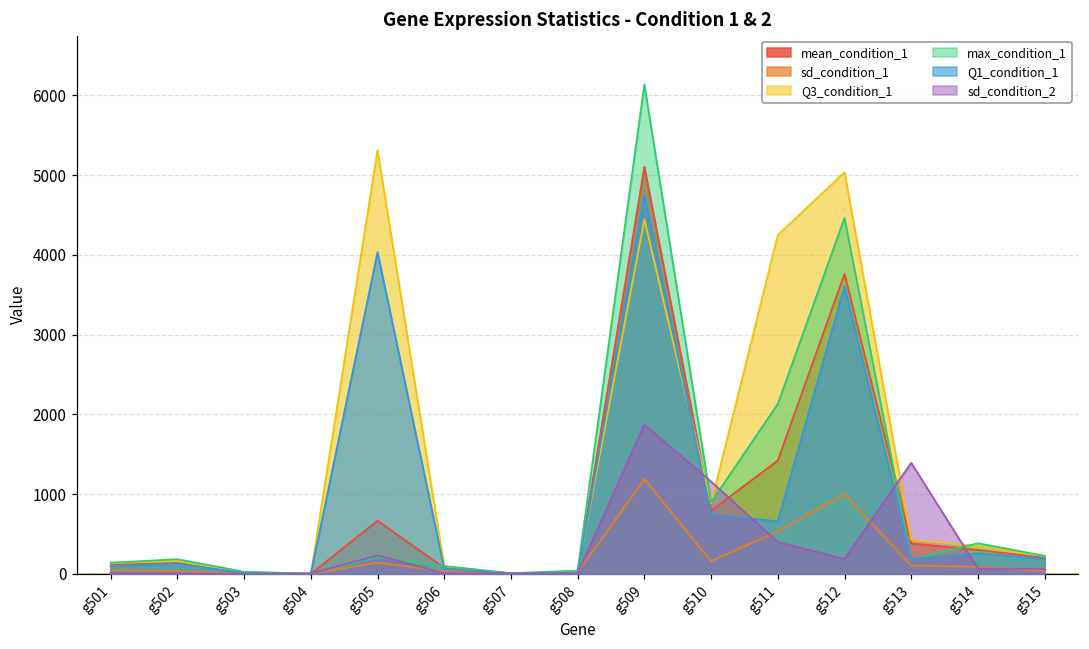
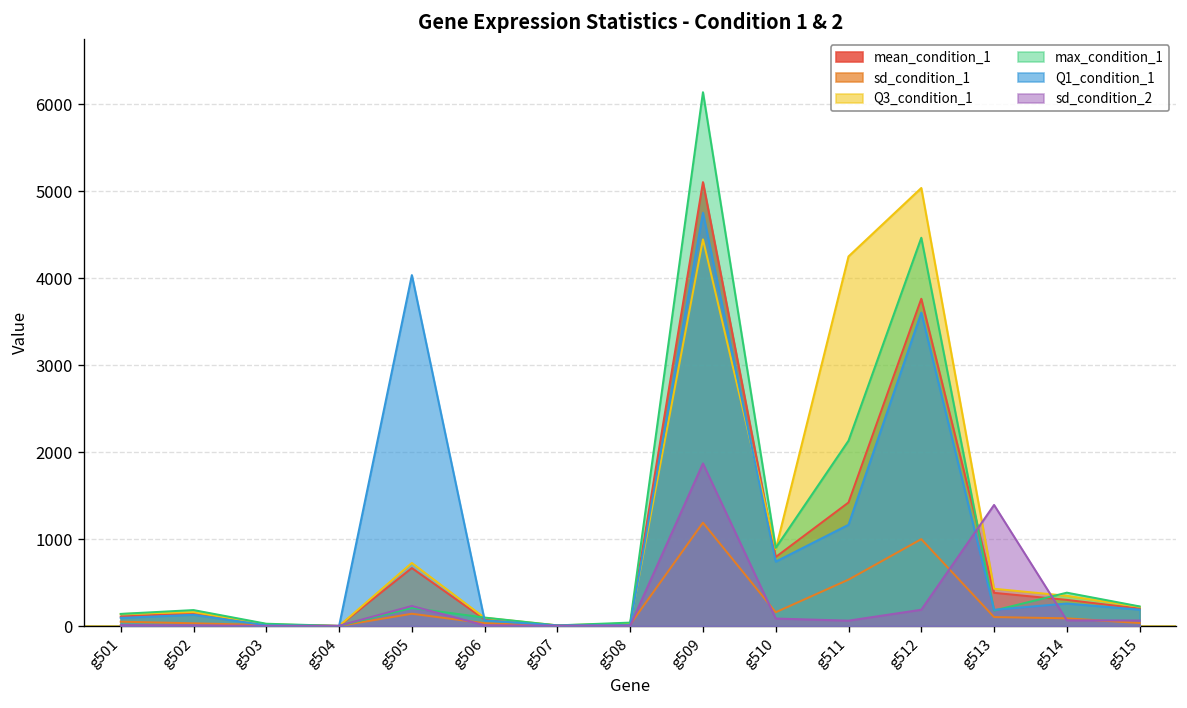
  {
    "Q3_condition_1": {
-     "g505": 5300,
+     "g505": 700,
      "g509": 4400,
      "g511": 4200,
      "g512": 5000,
      "g513": 400,
      "g514": 300
    },
    "max_condition_1": {
      "g509": 6100,
      "g511": 2100,
      "g512": 4500,
      "g514": 400
    },
    "Q1_condition_1": {
      "g505": 4000,
      "g509": 4800,
      "g510": 700,
-     "g511": 700,
+     "g511": 1200,
      "g512": 3600,
      "g514": 300
    },
    "sd_condition_2": {
      "g501": 0,
      "g509": 1900,
-     "g510": 1200,
-     "g511": 400,
+     "g510": 100,
+     "g511": 100,
      "g512": 200,
      "g513": 1400
    }
  }
